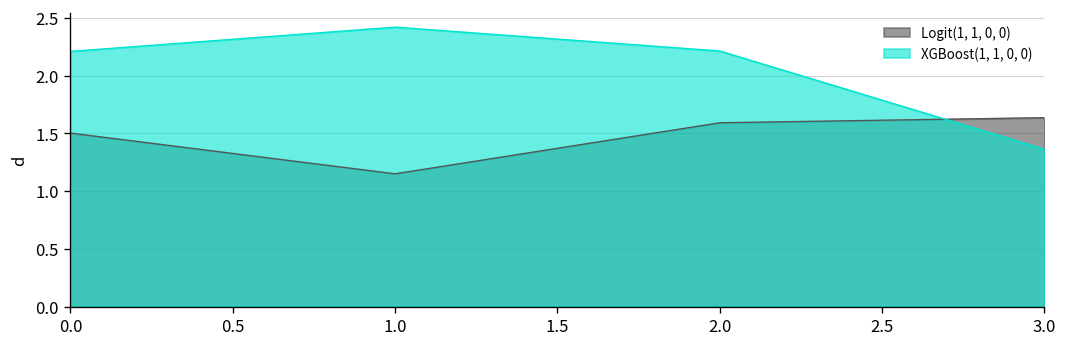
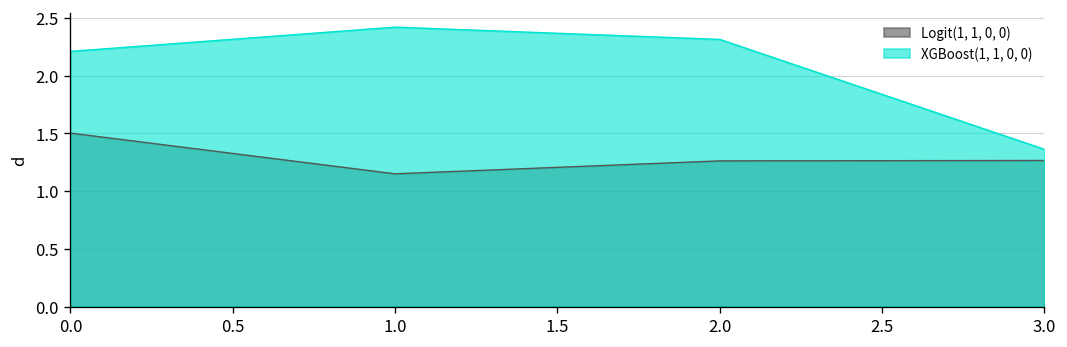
  {
    "Logit(1, 1, 0, 0)": {
      "0.0": 1.5,
      "1.0": 1.1,
-     "2.0": 1.6,
-     "3.0": 1.6
+     "2.0": 1.3,
+     "3.0": 1.3
    },
    "XGBoost(1, 1, 0, 0)": {
      "0.0": 2.2,
      "1.0": 2.4,
-     "2.0": 2.2,
+     "2.0": 2.3,
      "3.0": 1.4
    }
  }
